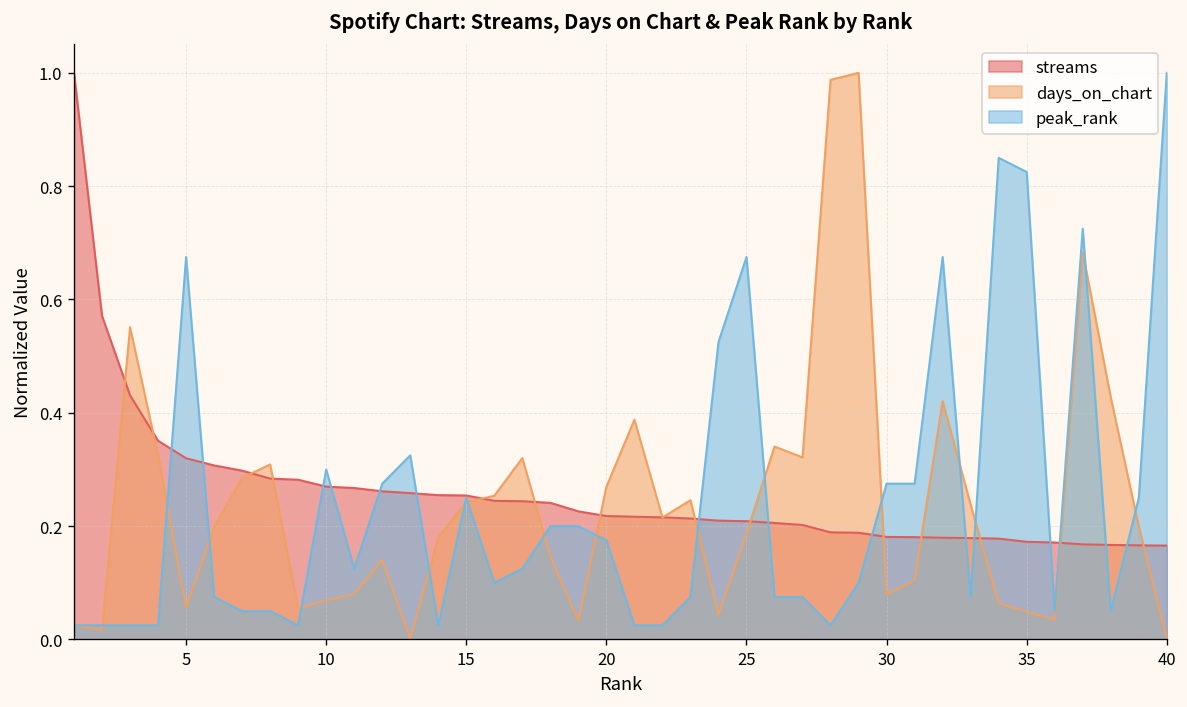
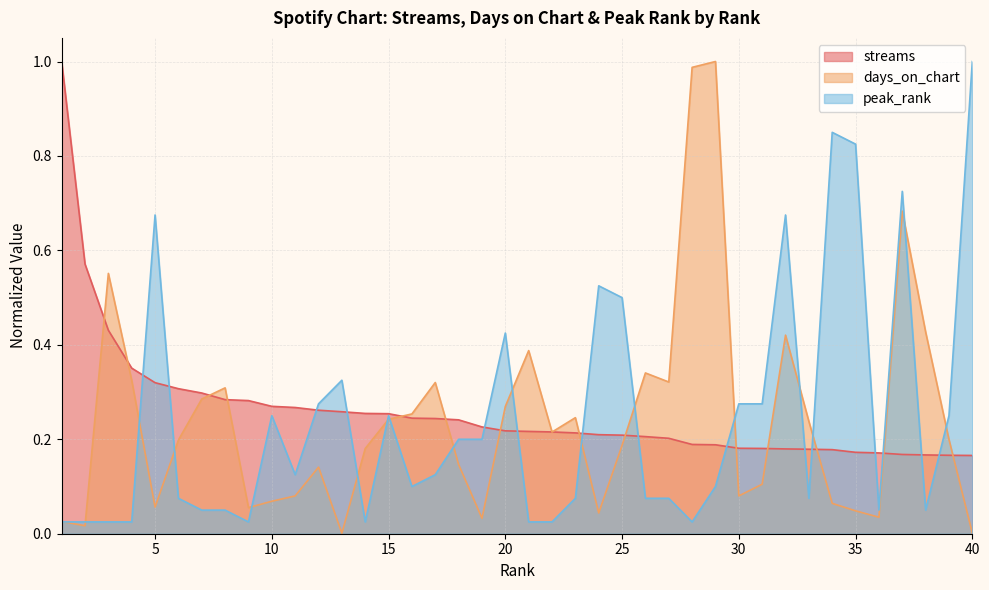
  {
    "peak_rank": {
      "5": 0.68,
-     "10": 0.30,
-     "20": 0.18,
-     "25": 0.68,
+     "10": 0.25,
+     "20": 0.43,
+     "25": 0.50,
      "30": 0.28,
      "35": 0.83,
      "40": 1.00
    }
  }
